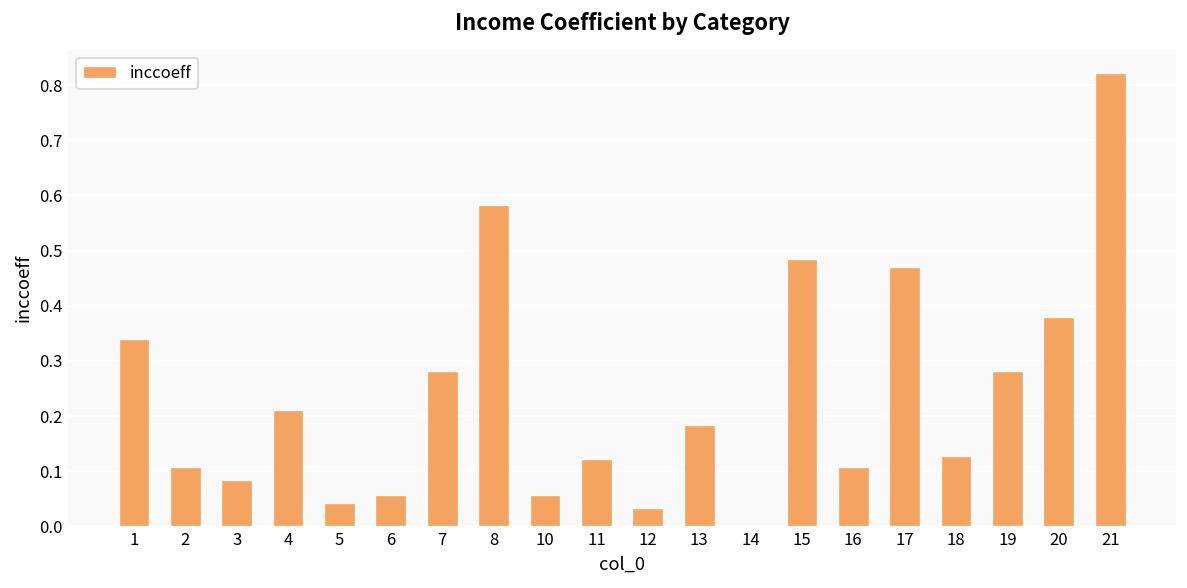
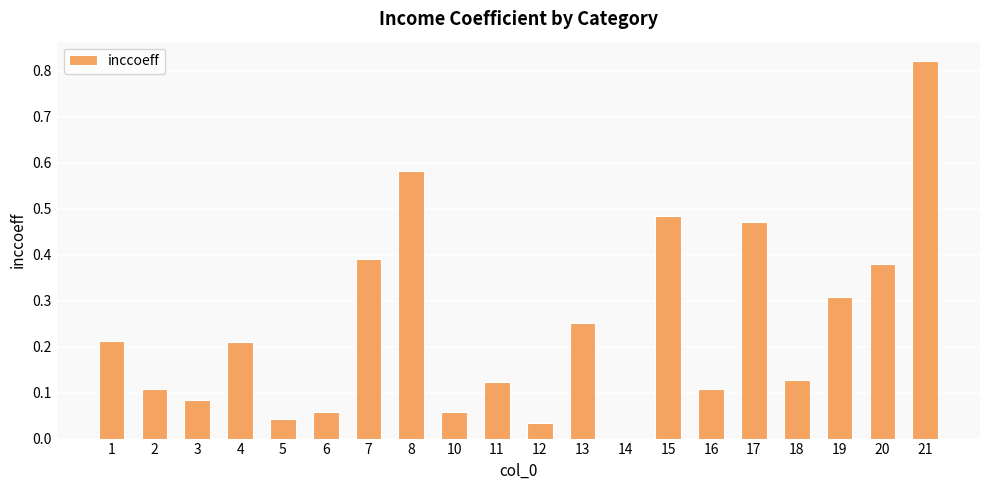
  {
-   "1": 0.34,
+   "1": 0.21,
    "2": 0.11,
    "3": 0.08,
    "4": 0.21,
    "5": 0.04,
    "6": 0.06,
-   "7": 0.28,
+   "7": 0.39,
    "8": 0.58,
    "10": 0.06,
    "11": 0.12,
    "12": 0.03,
-   "13": 0.18,
+   "13": 0.25,
    "14": 0.00,
    "15": 0.48,
    "16": 0.11,
    "17": 0.47,
    "18": 0.13,
-   "19": 0.28,
+   "19": 0.31,
    "20": 0.38,
    "21": 0.82
  }
